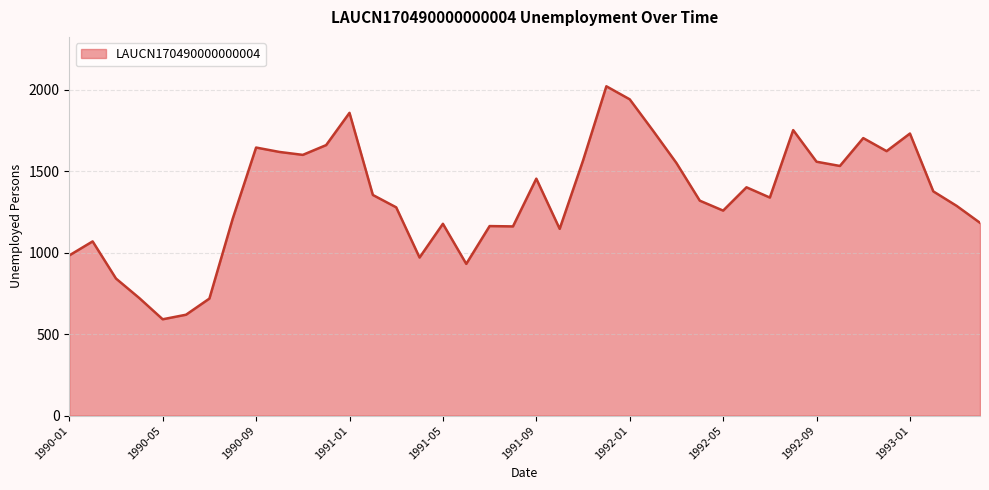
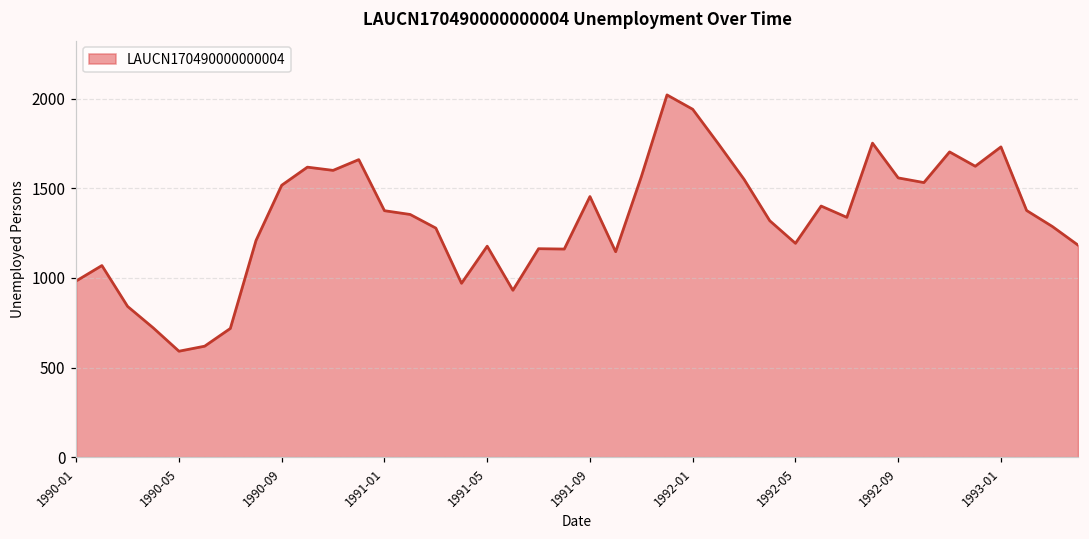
  {
    "1990-01": 980,
    "1990-05": 590,
-   "1990-09": 1650,
-   "1991-01": 1860,
+   "1990-09": 1520,
+   "1991-01": 1380,
    "1991-05": 1180,
    "1991-09": 1450,
    "1992-01": 1940,
-   "1992-05": 1260,
+   "1992-05": 1190,
    "1992-09": 1560,
    "1993-01": 1730
  }
